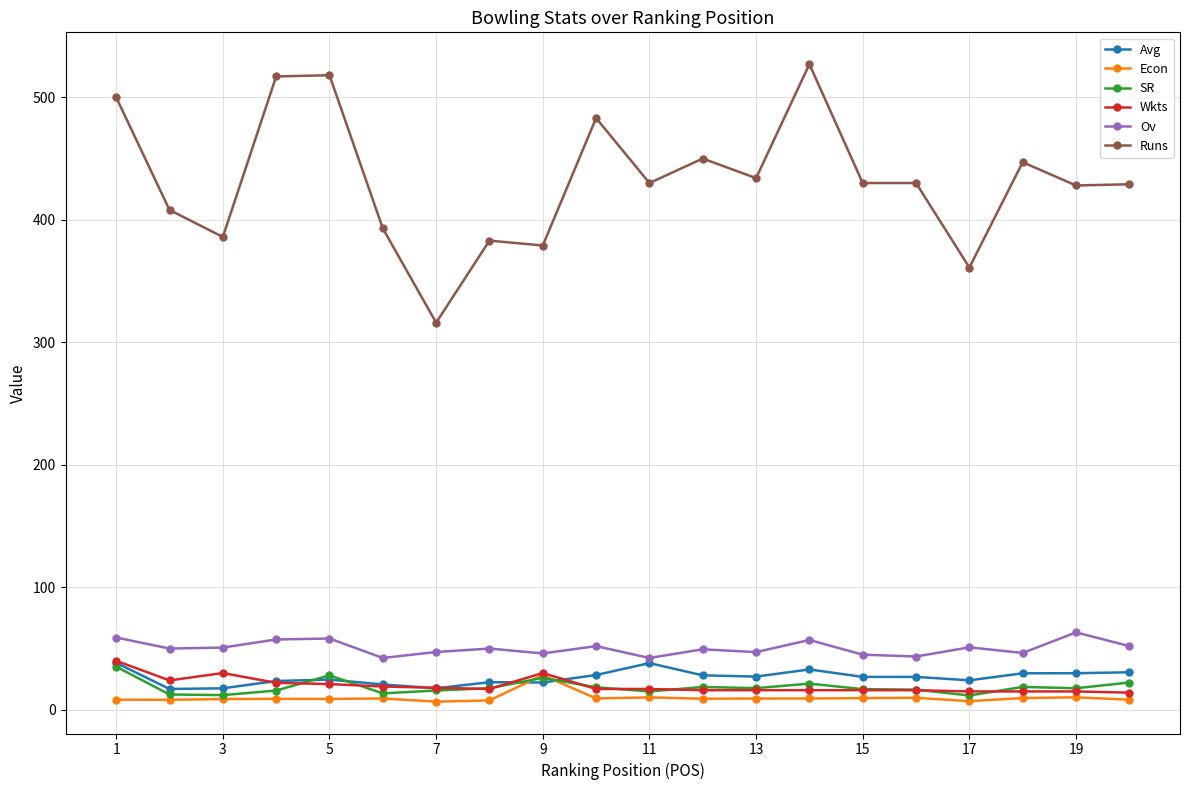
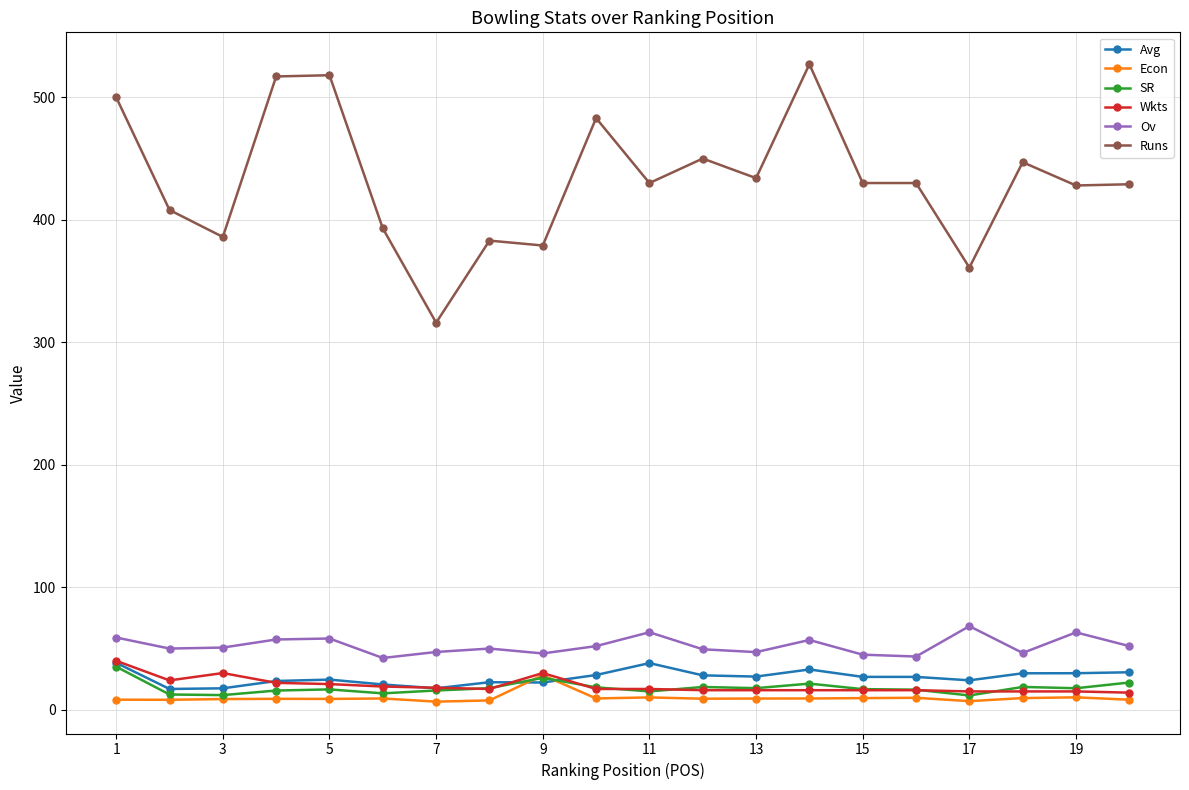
  {
    "Avg": {
      "3": 18,
      "5": 25,
      "9": 22,
      "11": 38,
      "13": 27,
      "15": 27,
      "17": 24,
      "19": 30
    },
    "Econ": {
      "1": 8,
      "3": 9,
      "5": 9,
      "7": 7,
      "11": 10,
      "13": 9,
      "15": 10,
      "17": 7,
      "19": 10
    },
    "SR": {
      "1": 35,
      "3": 12,
-     "5": 28,
+     "5": 17,
      "9": 26,
      "17": 12,
      "19": 18
    },
    "Wkts": {
      "3": 30,
      "5": 21,
      "17": 15,
      "19": 15
    },
    "Ov": {
      "1": 59,
      "3": 51,
      "5": 58,
      "7": 47,
      "9": 46,
-     "11": 42,
+     "11": 63,
      "13": 47,
      "15": 45,
-     "17": 51,
+     "17": 68,
      "19": 63
    },
    "Runs": {
      "1": 500,
      "3": 386,
      "5": 518,
      "7": 316,
      "9": 379,
      "11": 430,
      "13": 434,
      "15": 430,
      "17": 361,
      "19": 428
    }
  }
